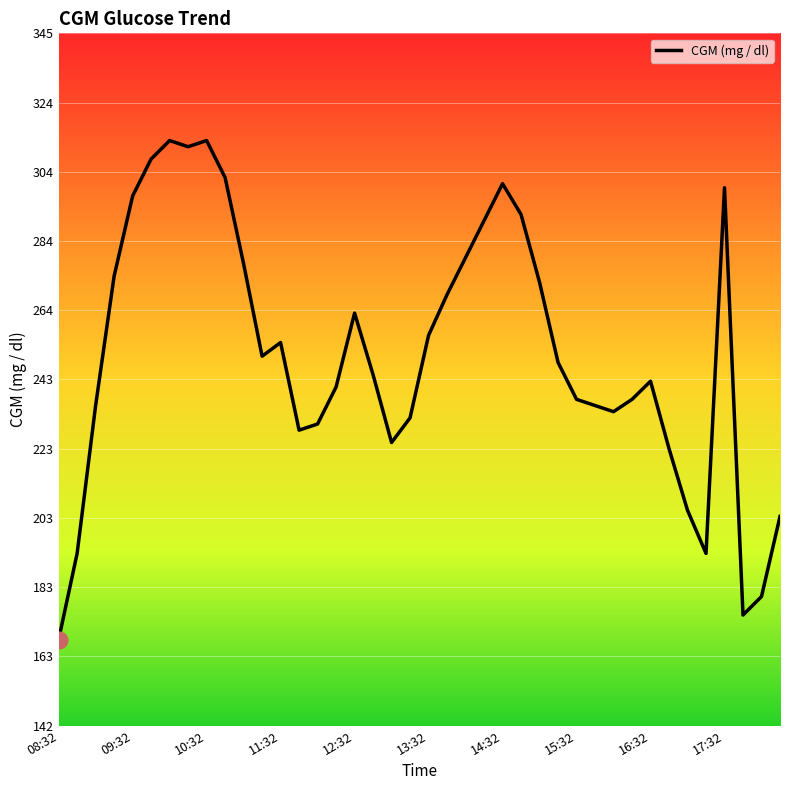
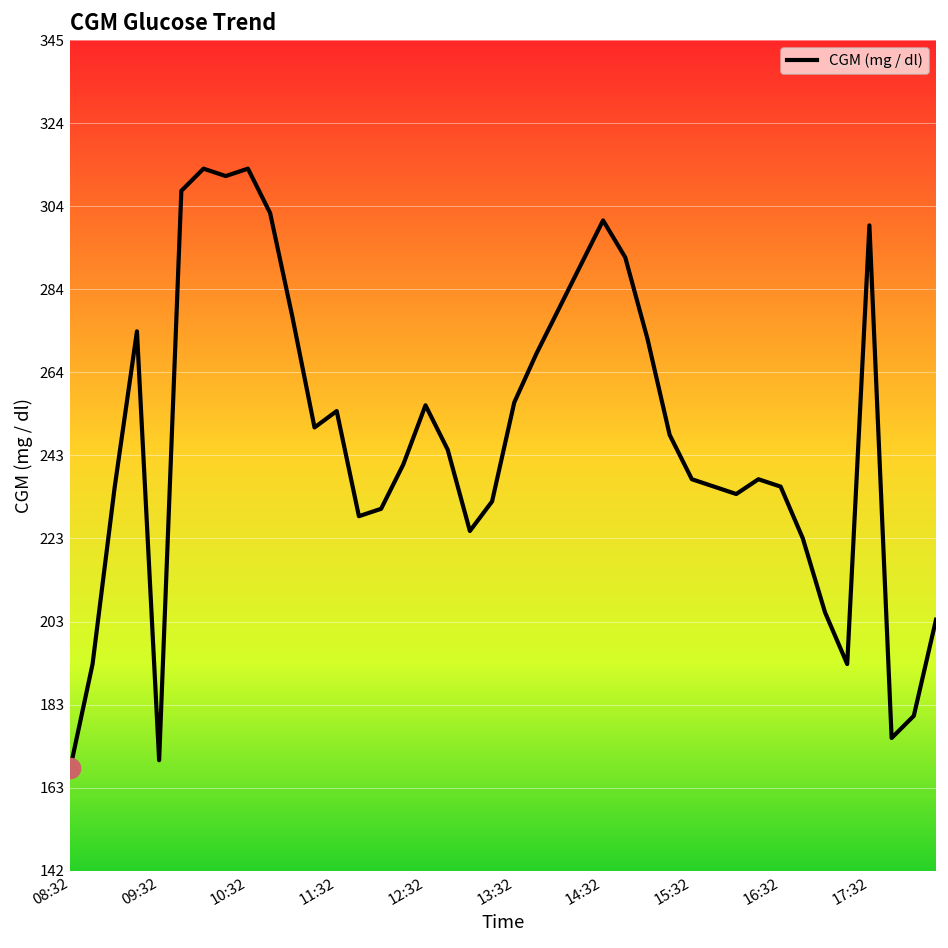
  {
    "CGM (mg / dl)": {
-     "09:32": 297,
+     "09:32": 169,
      "10:32": 313,
      "11:32": 254,
-     "12:32": 263,
+     "12:32": 256,
      "13:32": 256,
      "14:32": 301,
      "15:32": 238,
-     "16:32": 243,
+     "16:32": 236,
      "17:32": 299
    }
  }
